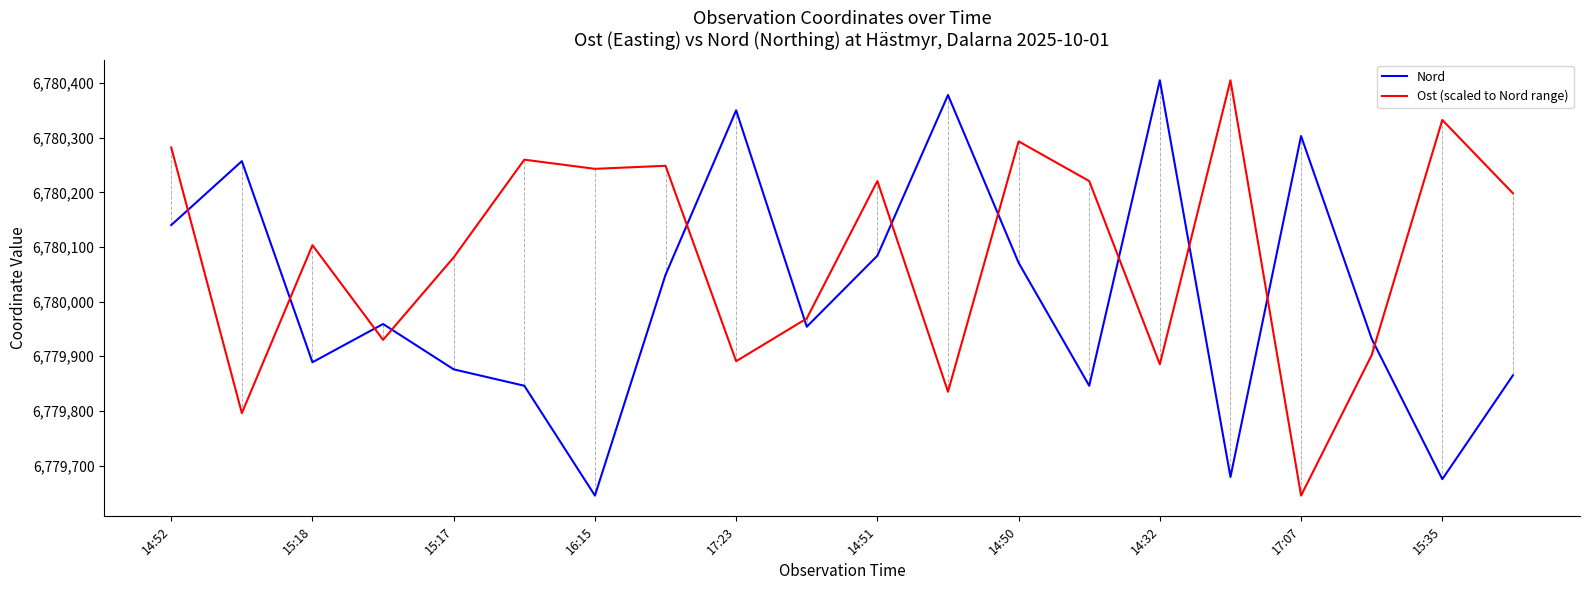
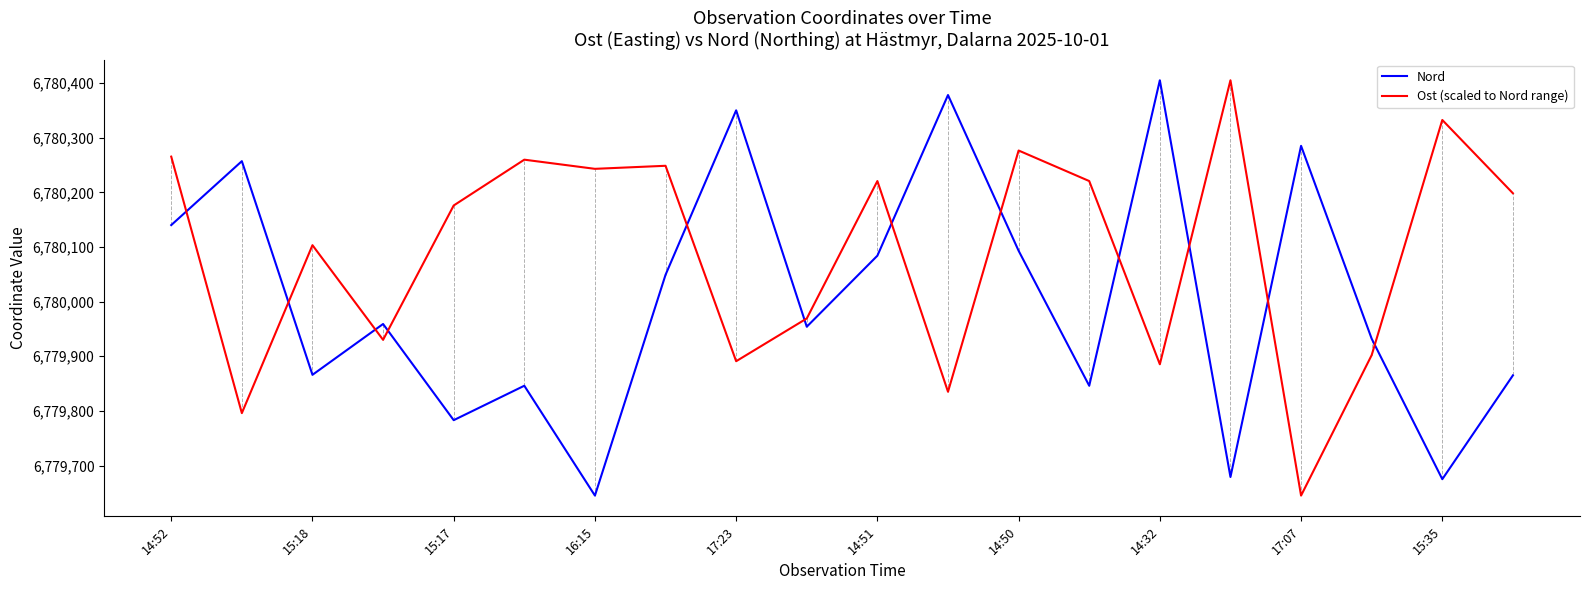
  {
    "Nord": {
-     "15:18": "6,779,890",
-     "15:17": "6,779,880",
-     "14:50": "6,780,070",
-     "17:07": "6,780,300"
+     "15:18": "6,779,870",
+     "15:17": "6,779,780",
+     "14:50": "6,780,090",
+     "17:07": "6,780,290"
    },
    "Ost (scaled to Nord range)": {
-     "14:52": "6,780,280",
-     "15:17": "6,780,080",
-     "14:50": "6,780,290"
+     "14:52": "6,780,270",
+     "15:17": "6,780,180",
+     "14:50": "6,780,280"
    }
  }
